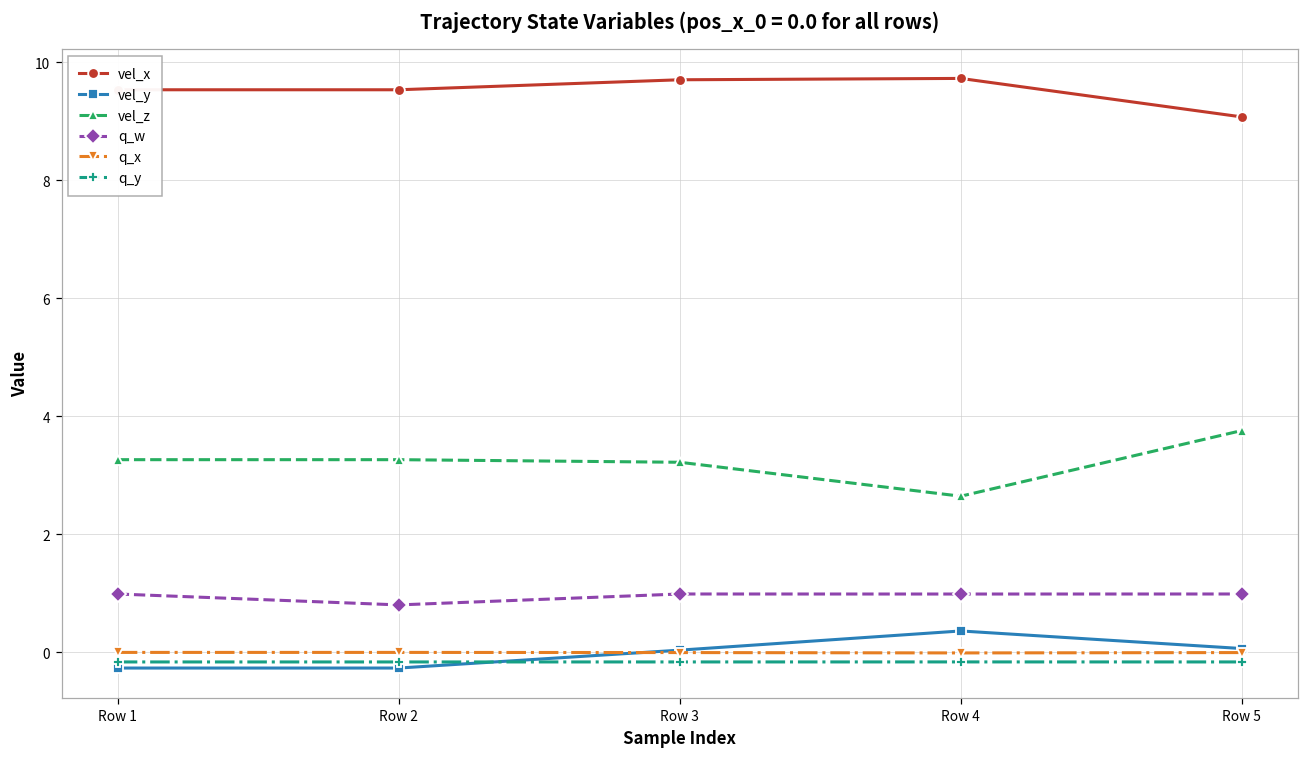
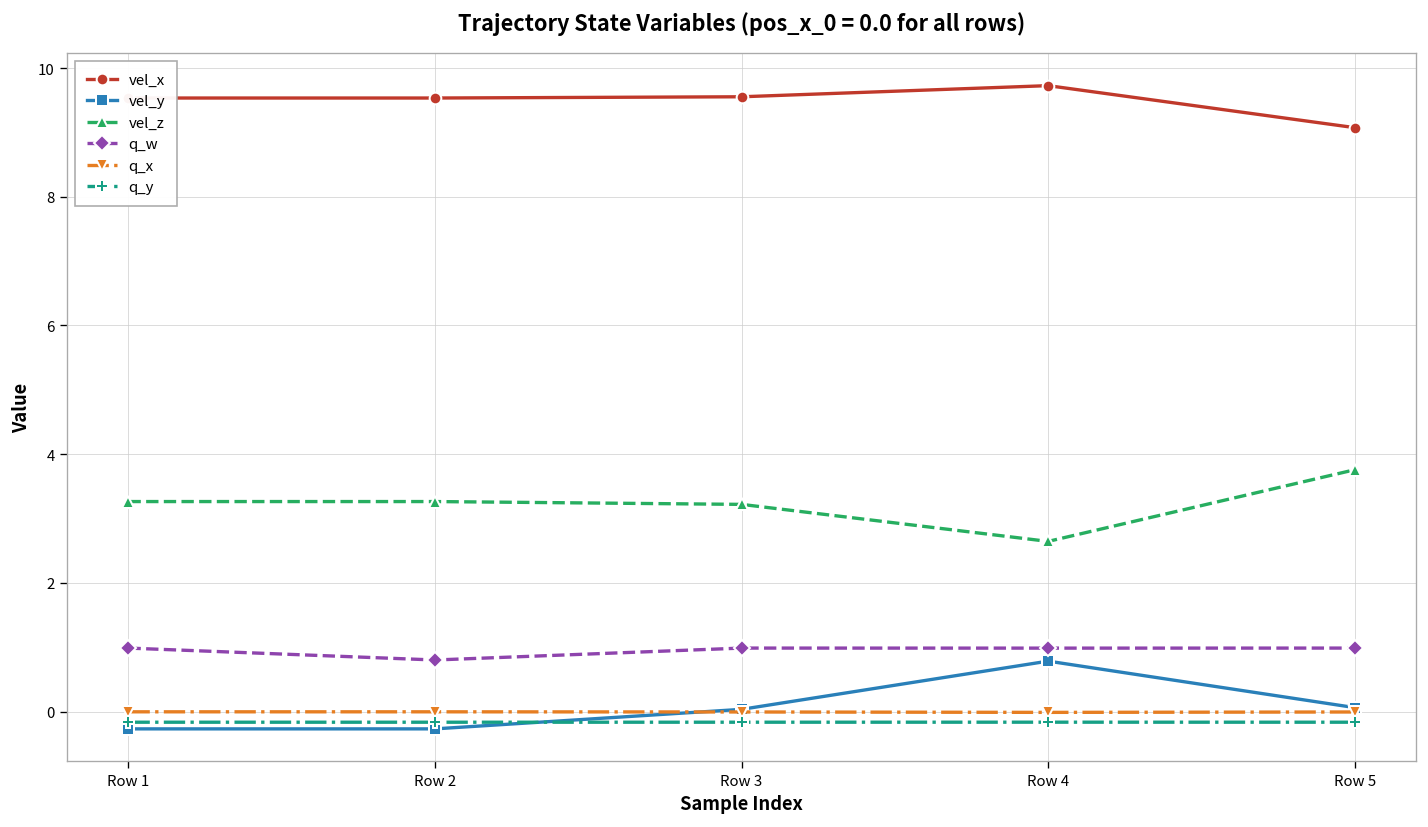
  {
    "vel_x": {
      "Row 2": 9.5,
-     "Row 3": 9.7,
+     "Row 3": 9.6,
      "Row 4": 9.7,
      "Row 5": 9.1
    },
    "vel_y": {
      "Row 1": -0.3,
      "Row 2": -0.3,
-     "Row 4": 0.4,
+     "Row 4": 0.8,
      "Row 5": 0.1
    },
    "q_w": {
      "Row 1": 1.0,
      "Row 2": 0.8,
      "Row 3": 1.0,
      "Row 4": 1.0,
      "Row 5": 1.0
    },
    "q_x": {
      "Row 1": 0.0,
      "Row 2": 0.0,
      "Row 4": 0.0,
      "Row 5": 0.0
    }
  }
